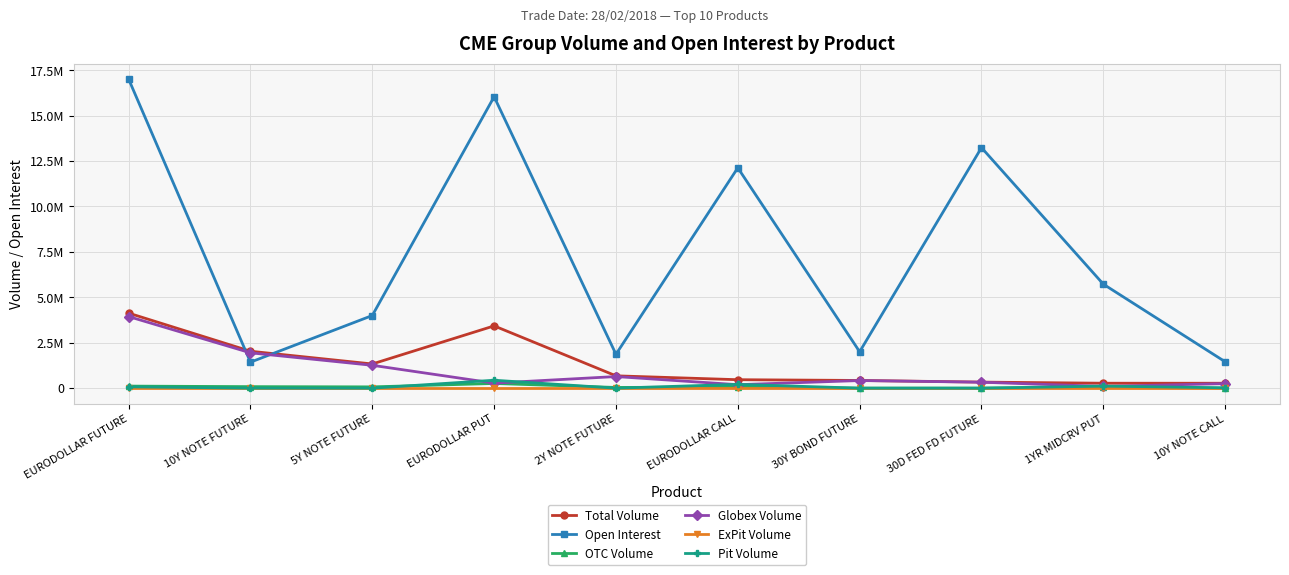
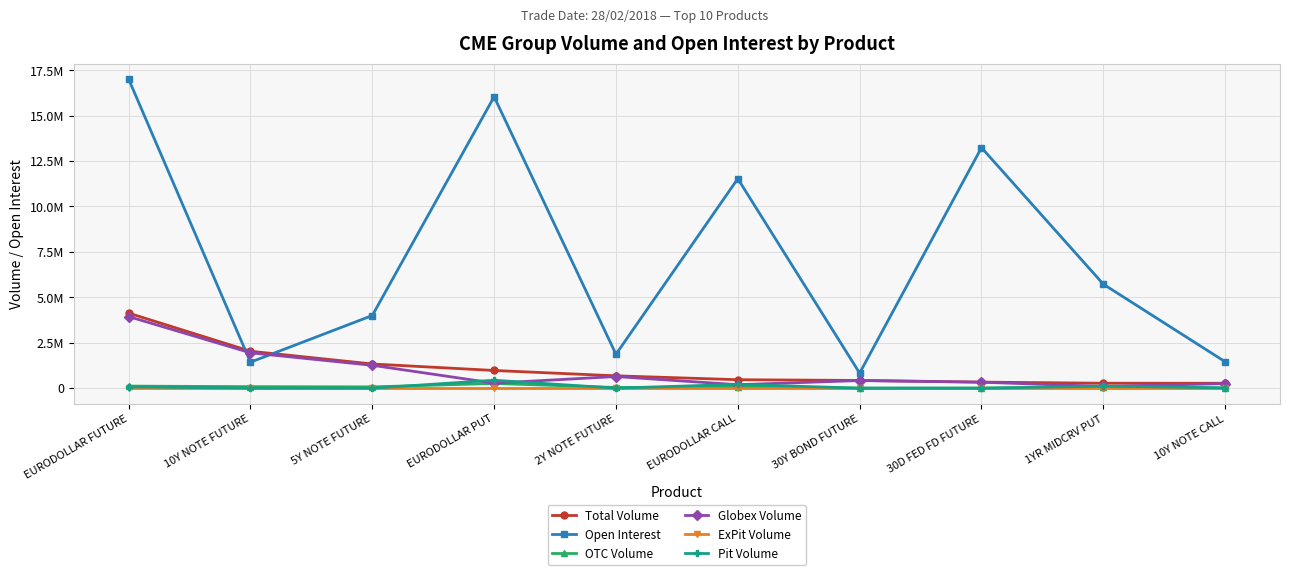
  {
    "Total Volume": {
      "EURODOLLAR FUTURE": 4100000,
-     "EURODOLLAR PUT": 3400000,
+     "EURODOLLAR PUT": 1000000,
      "EURODOLLAR CALL": 500000,
      "1YR MIDCRV PUT": 300000
    },
    "Open Interest": {
      "EURODOLLAR FUTURE": 17000000,
      "10Y NOTE FUTURE": 1400000,
      "5Y NOTE FUTURE": 4000000,
      "EURODOLLAR PUT": 16000000,
      "2Y NOTE FUTURE": 1900000,
-     "EURODOLLAR CALL": 12100000,
-     "30Y BOND FUTURE": 2000000,
+     "EURODOLLAR CALL": 11500000,
+     "30Y BOND FUTURE": 800000,
      "30D FED FD FUTURE": 13200000,
      "1YR MIDCRV PUT": 5700000,
      "10Y NOTE CALL": 1500000
    },
    "Globex Volume": {
      "EURODOLLAR FUTURE": 3900000
    },
    "ExPit Volume": {
      "EURODOLLAR PUT": 0
    }
  }
